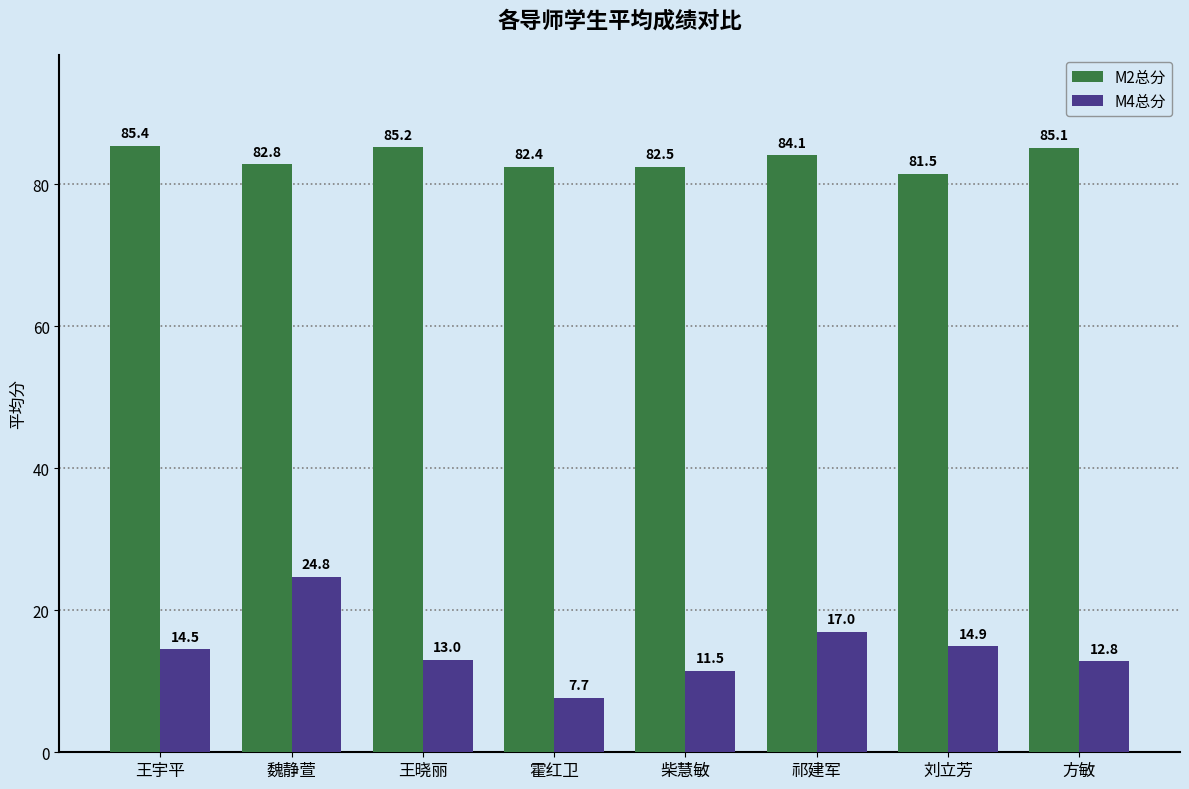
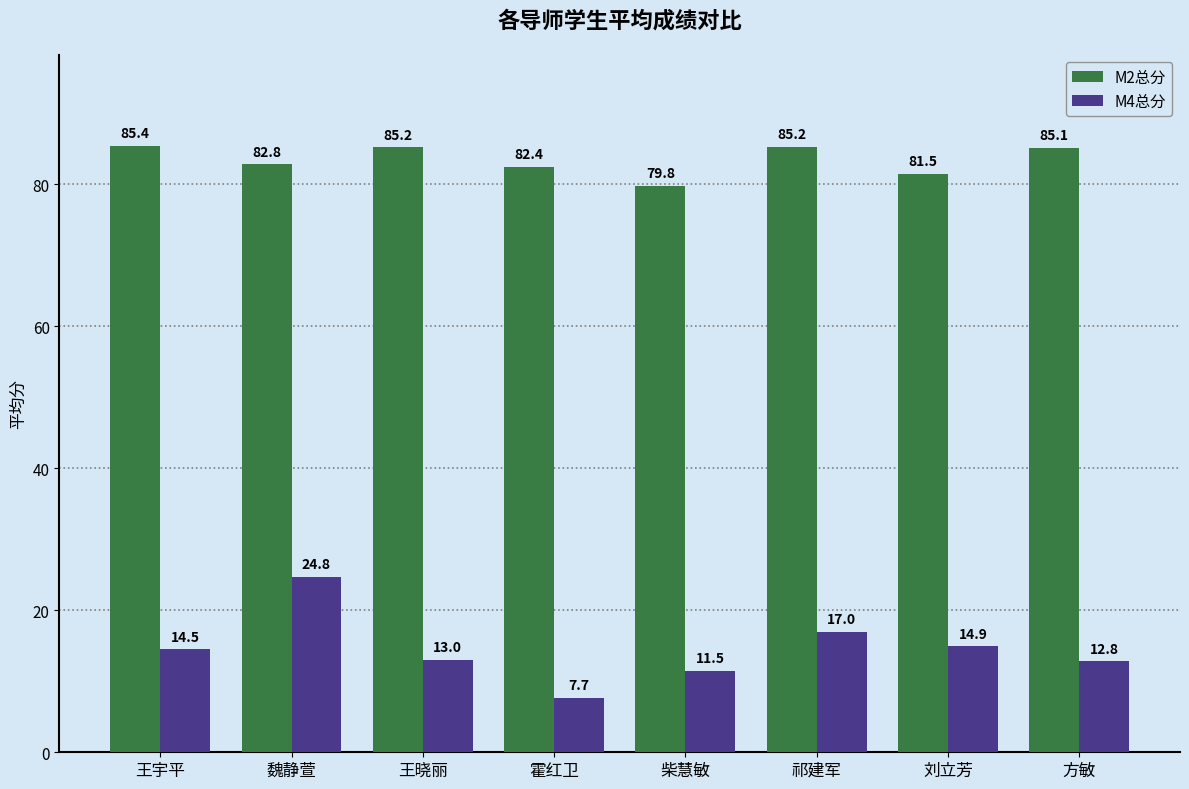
  {
    "M2总分": {
      "王宇平": 85.4,
      "魏静萱": 82.8,
      "王晓丽": 85.2,
      "霍红卫": 82.4,
-     "柴慧敏": 82.5,
-     "祁建军": 84.1,
+     "柴慧敏": 79.8,
+     "祁建军": 85.2,
      "刘立芳": 81.5,
      "方敏": 85.1
    },
    "M4总分": {
      "王宇平": 14.5,
      "魏静萱": 24.8,
      "王晓丽": 13.0,
      "霍红卫": 7.7,
      "柴慧敏": 11.5,
      "祁建军": 17.0,
      "刘立芳": 14.9,
      "方敏": 12.8
    }
  }
